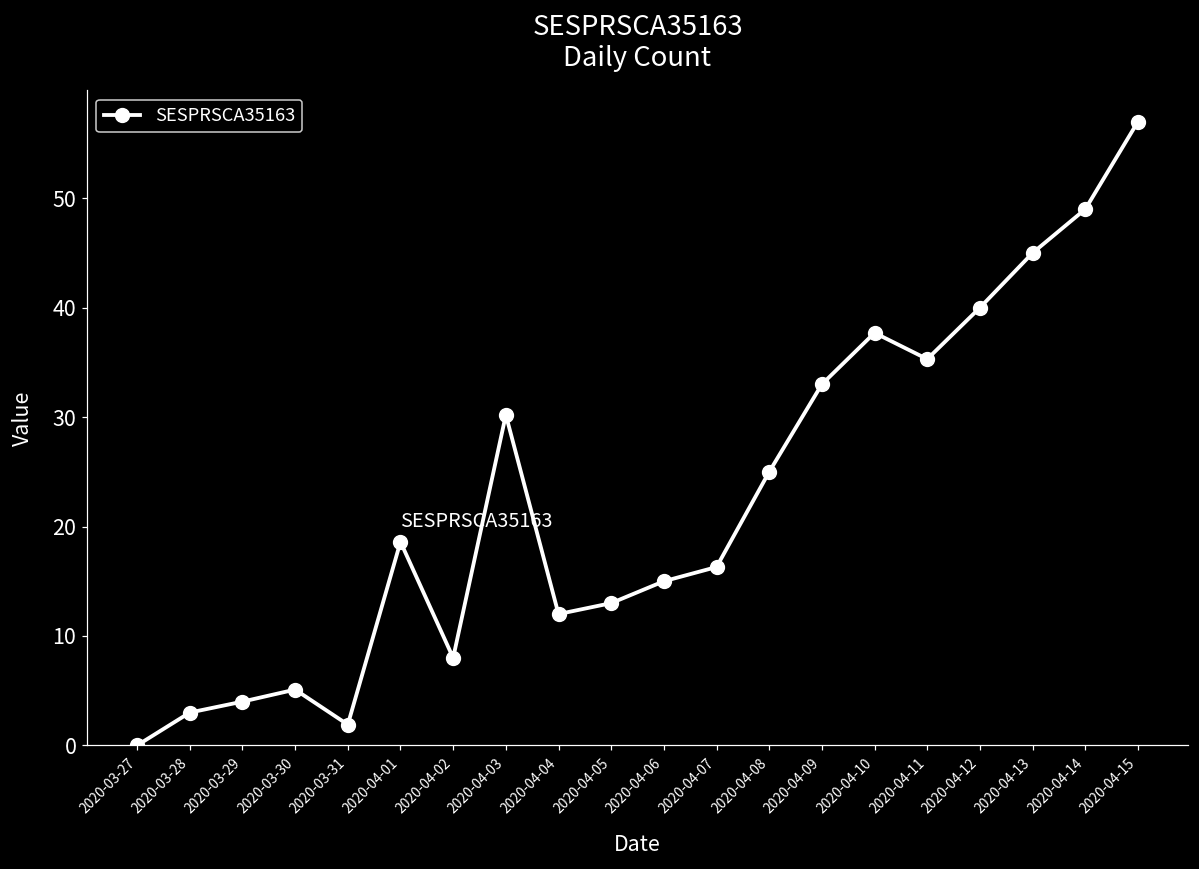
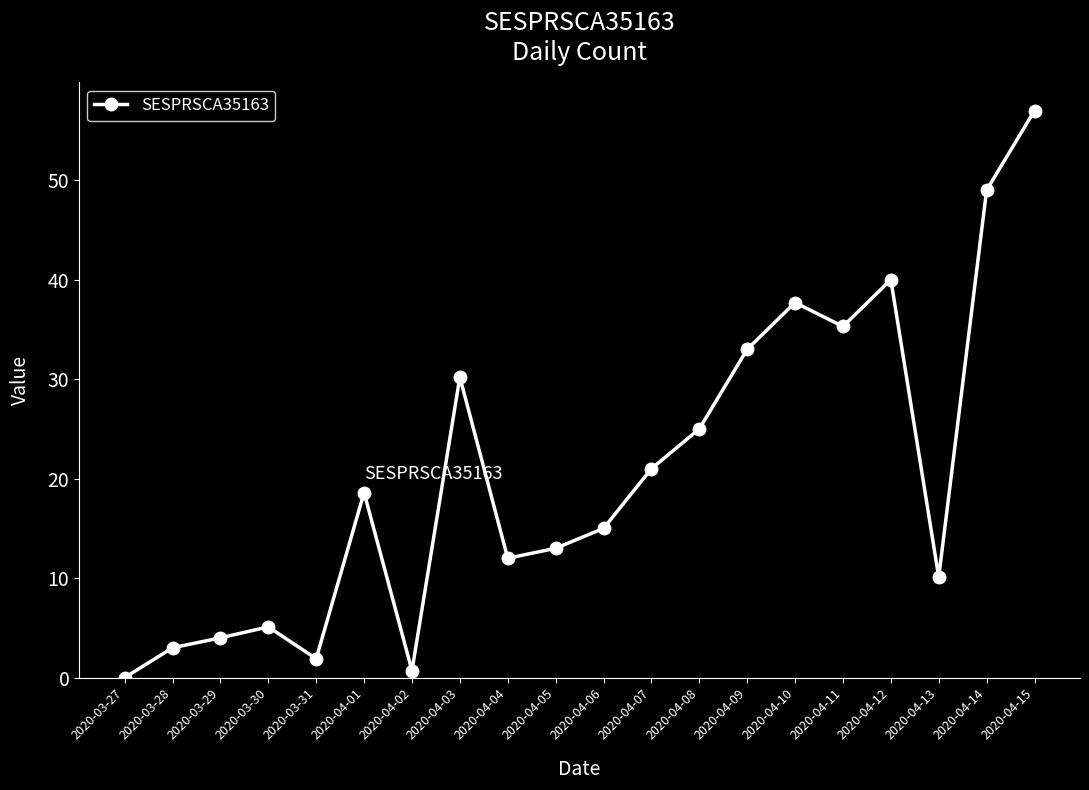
  {
    "2020-03-27": 0,
    "2020-03-28": 3,
    "2020-03-29": 4,
    "2020-03-30": 5,
    "2020-03-31": 2,
    "2020-04-01": 19,
-   "2020-04-02": 8,
+   "2020-04-02": 1,
    "2020-04-03": 30,
    "2020-04-04": 12,
    "2020-04-05": 13,
    "2020-04-06": 15,
-   "2020-04-07": 16,
+   "2020-04-07": 21,
    "2020-04-08": 25,
    "2020-04-09": 33,
    "2020-04-10": 38,
    "2020-04-11": 35,
    "2020-04-12": 40,
-   "2020-04-13": 45,
+   "2020-04-13": 10,
    "2020-04-14": 49,
    "2020-04-15": 57
  }
